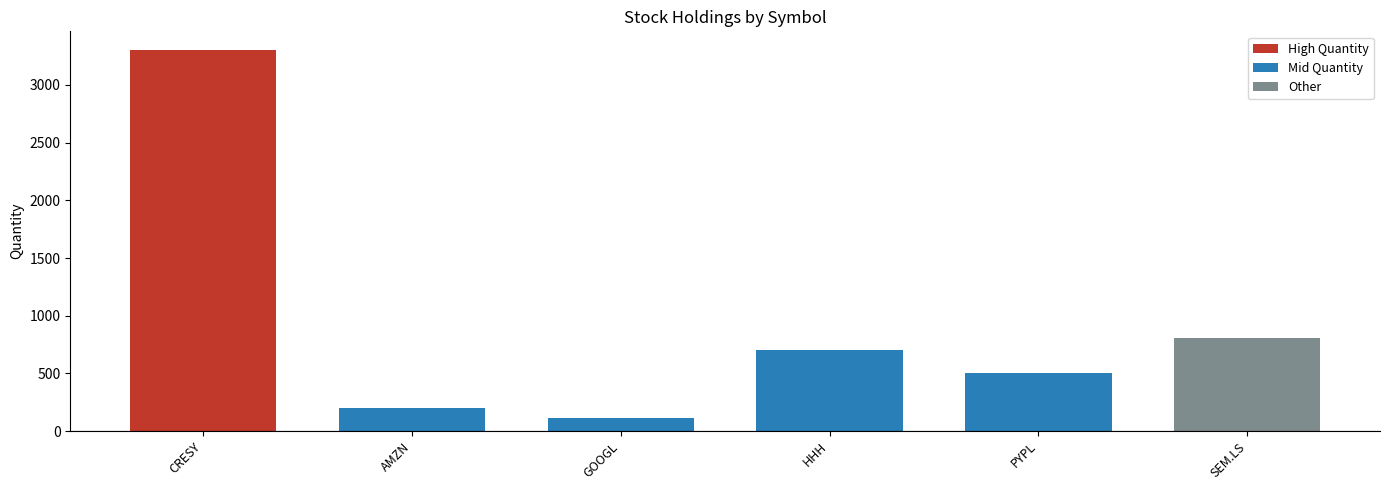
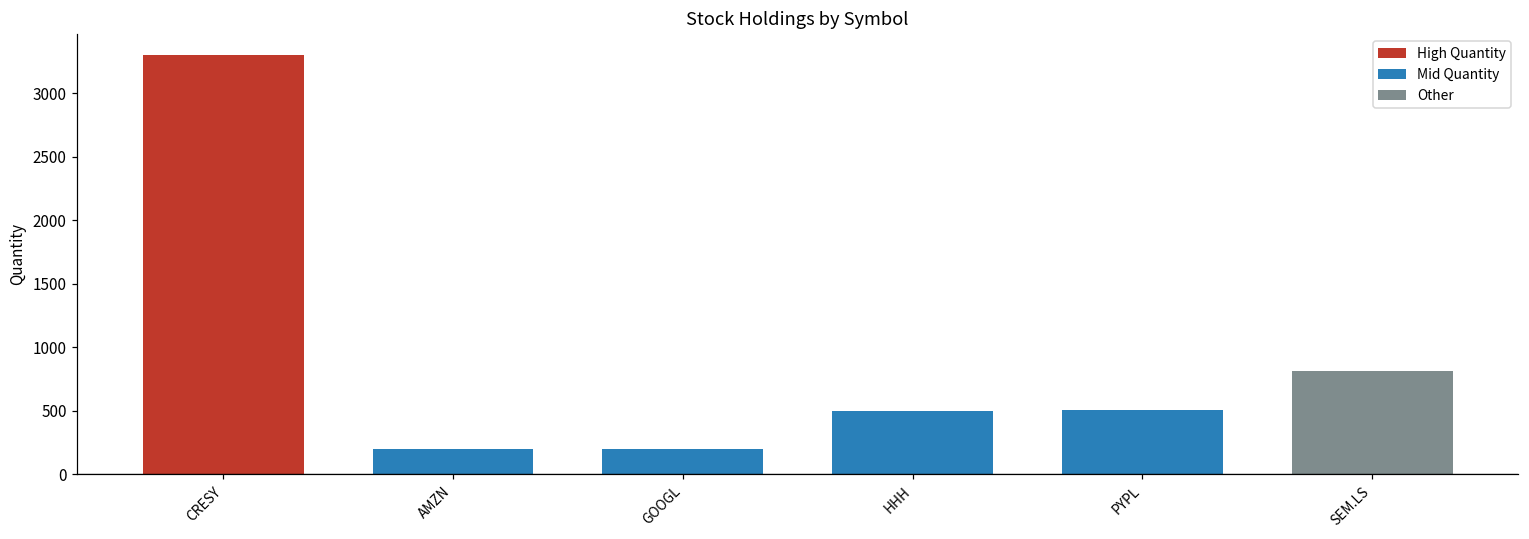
  {
    "CRESY": 3300,
    "AMZN": 200,
-   "GOOGL": 110,
-   "HHH": 710,
+   "GOOGL": 200,
+   "HHH": 500,
    "PYPL": 500,
    "SEM.LS": 810
  }
